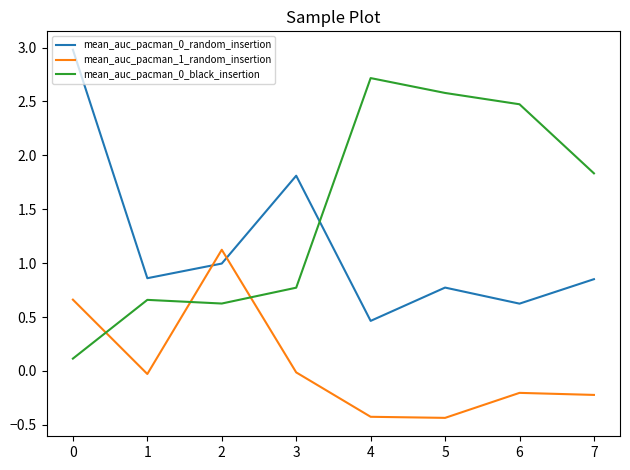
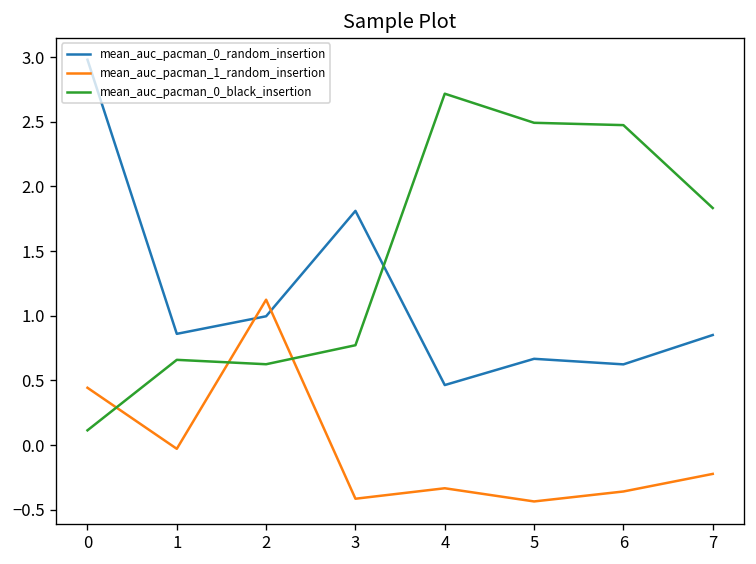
  {
    "mean_auc_pacman_0_random_insertion": {
      "1": 0.86,
      "2": 1.00,
      "3": 1.81,
      "4": 0.46,
-     "5": 0.77,
+     "5": 0.67,
      "6": 0.62,
      "7": 0.85
    },
    "mean_auc_pacman_1_random_insertion": {
-     "0": 0.66,
+     "0": 0.44,
      "1": -0.03,
      "2": 1.12,
-     "3": -0.01,
-     "4": -0.43,
+     "3": -0.42,
+     "4": -0.33,
      "5": -0.44,
-     "6": -0.20,
+     "6": -0.36,
      "7": -0.22
    },
    "mean_auc_pacman_0_black_insertion": {
      "0": 0.11,
      "1": 0.66,
      "2": 0.63,
      "3": 0.77,
      "4": 2.72,
-     "5": 2.58,
+     "5": 2.49,
      "6": 2.47,
      "7": 1.83
    }
  }
